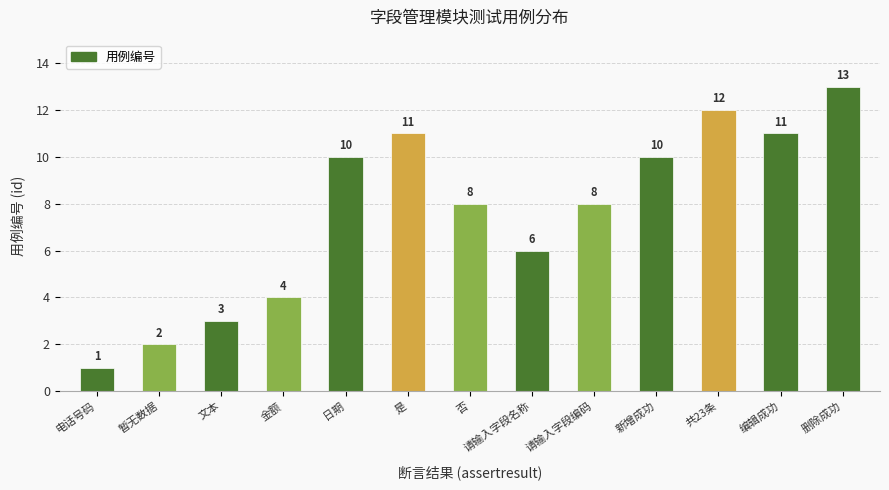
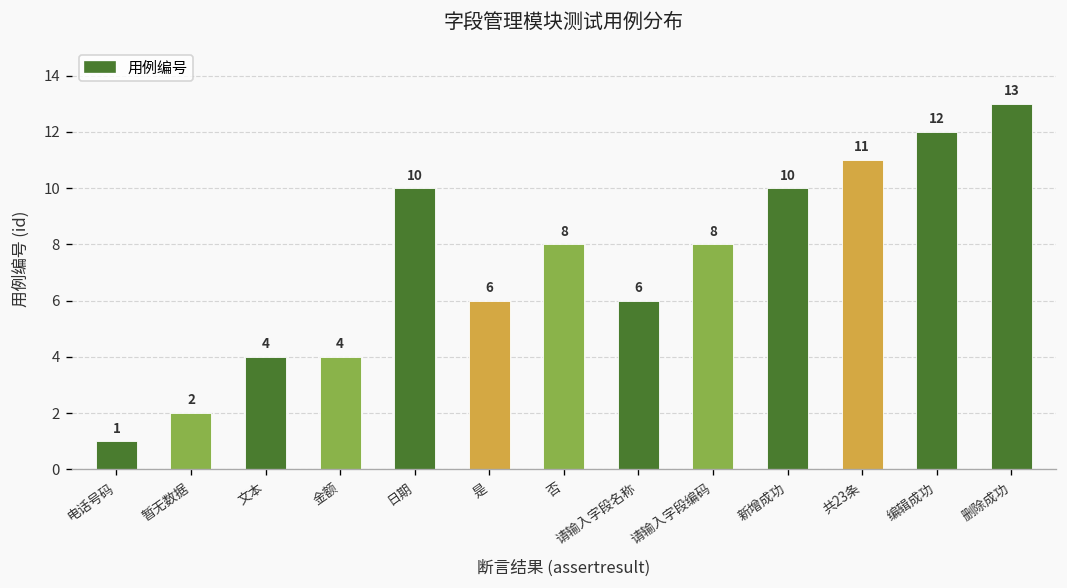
  {
    "电话号码": 1,
    "暂无数据": 2,
-   "文本": 3,
+   "文本": 4,
    "金额": 4,
    "日期": 10,
-   "是": 11,
+   "是": 6,
    "否": 8,
    "请输入字段名称": 6,
    "请输入字段编码": 8,
    "新增成功": 10,
-   "共23条": 12,
-   "编辑成功": 11,
+   "共23条": 11,
+   "编辑成功": 12,
    "删除成功": 13
  }
